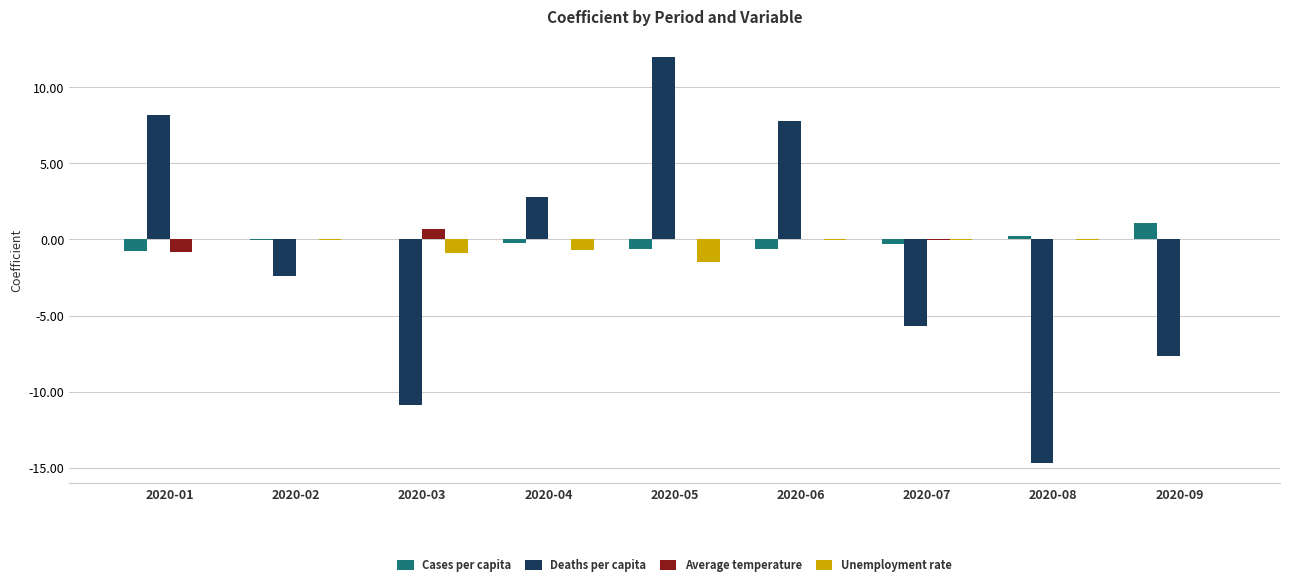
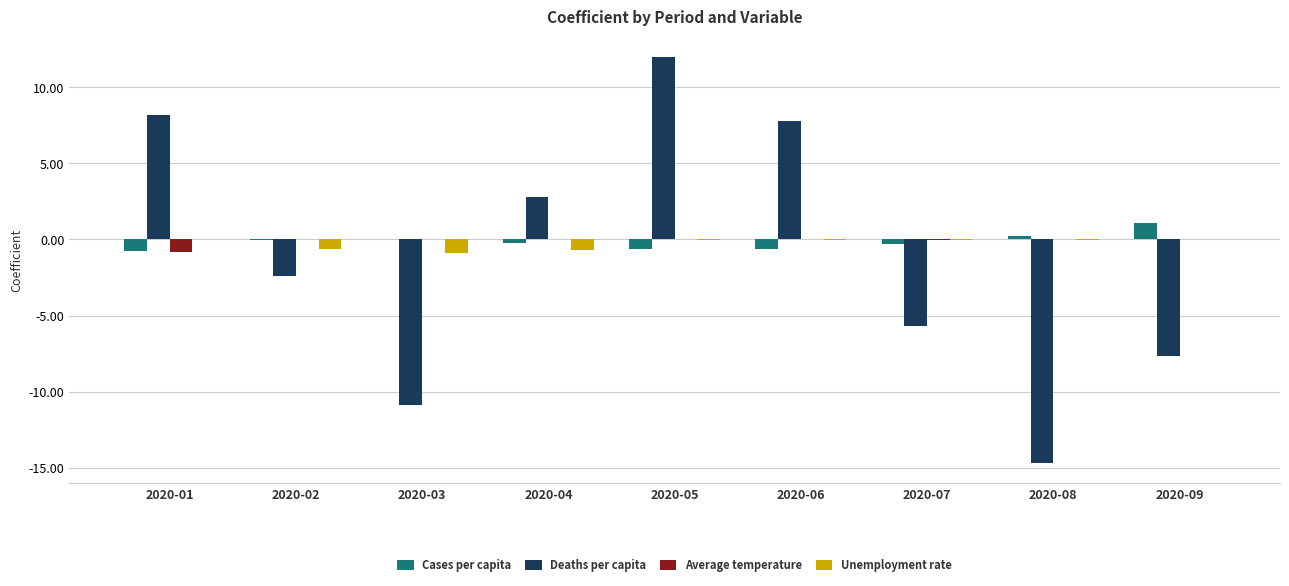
  {
    "Cases per capita": {
      "2020-01": -0.7,
      "2020-04": -0.2,
      "2020-05": -0.6,
      "2020-06": -0.6,
      "2020-07": -0.3,
      "2020-08": 0.2,
      "2020-09": 1.1
    },
    "Deaths per capita": {
      "2020-01": 8.2,
      "2020-02": -2.4,
      "2020-03": -10.9,
      "2020-04": 2.8,
      "2020-05": 12.0,
      "2020-06": 7.8,
      "2020-07": -5.7,
      "2020-08": -14.7,
      "2020-09": -7.7
    },
    "Average temperature": {
      "2020-01": -0.8,
-     "2020-03": 0.7
+     "2020-03": 0.0
    },
    "Unemployment rate": {
-     "2020-02": 0.0,
+     "2020-02": -0.7,
      "2020-03": -0.9,
      "2020-04": -0.7,
-     "2020-05": -1.5
+     "2020-05": 0.0
    }
  }
